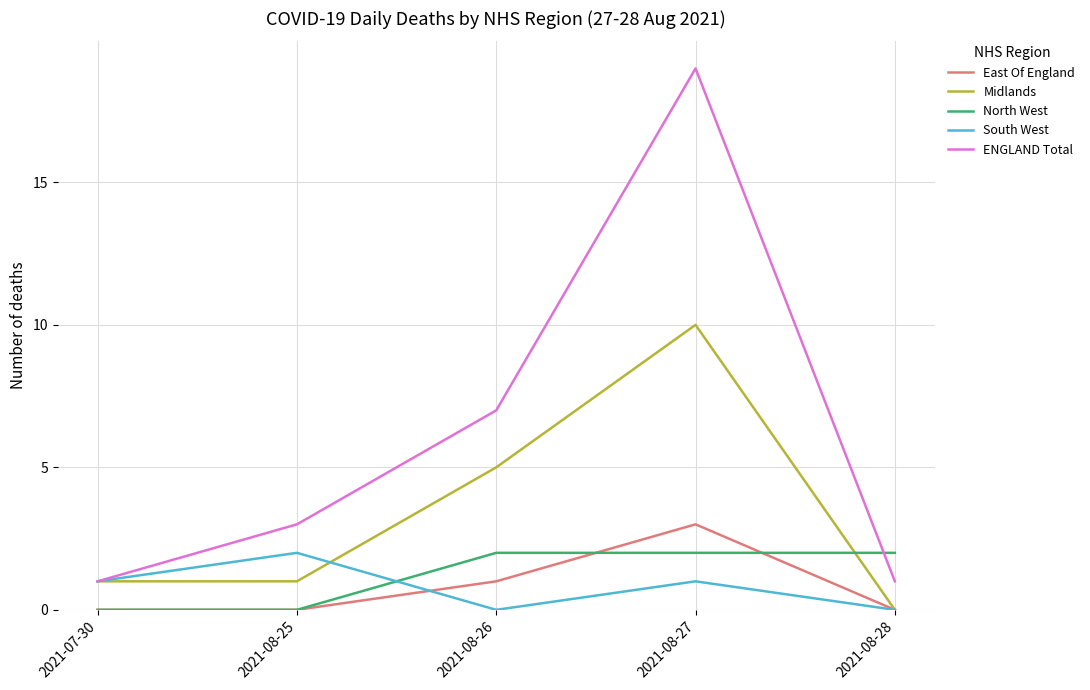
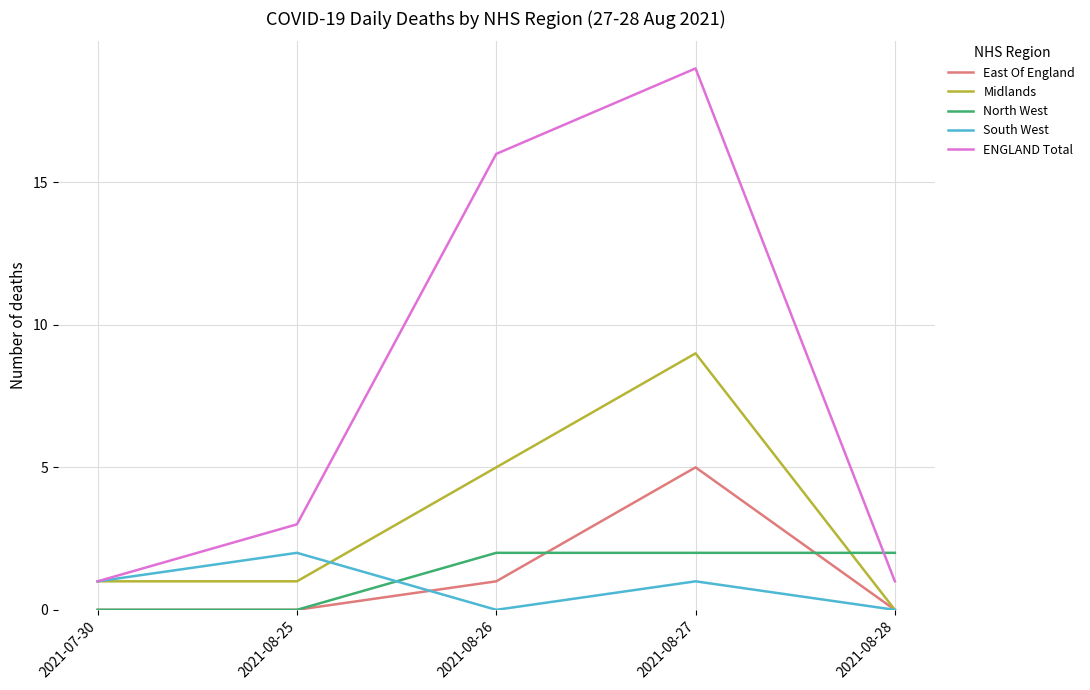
  {
    "East Of England": {
      "2021-08-26": 1,
-     "2021-08-27": 3
+     "2021-08-27": 5
    },
    "Midlands": {
      "2021-08-25": 1,
      "2021-08-26": 5,
-     "2021-08-27": 10
+     "2021-08-27": 9
    },
    "North West": {
      "2021-08-26": 2,
      "2021-08-27": 2,
      "2021-08-28": 2
    },
    "South West": {
      "2021-08-25": 2,
      "2021-08-26": 0,
      "2021-08-27": 1
    },
    "ENGLAND Total": {
      "2021-08-25": 3,
-     "2021-08-26": 7,
+     "2021-08-26": 16,
      "2021-08-27": 19,
      "2021-08-28": 1
    }
  }
